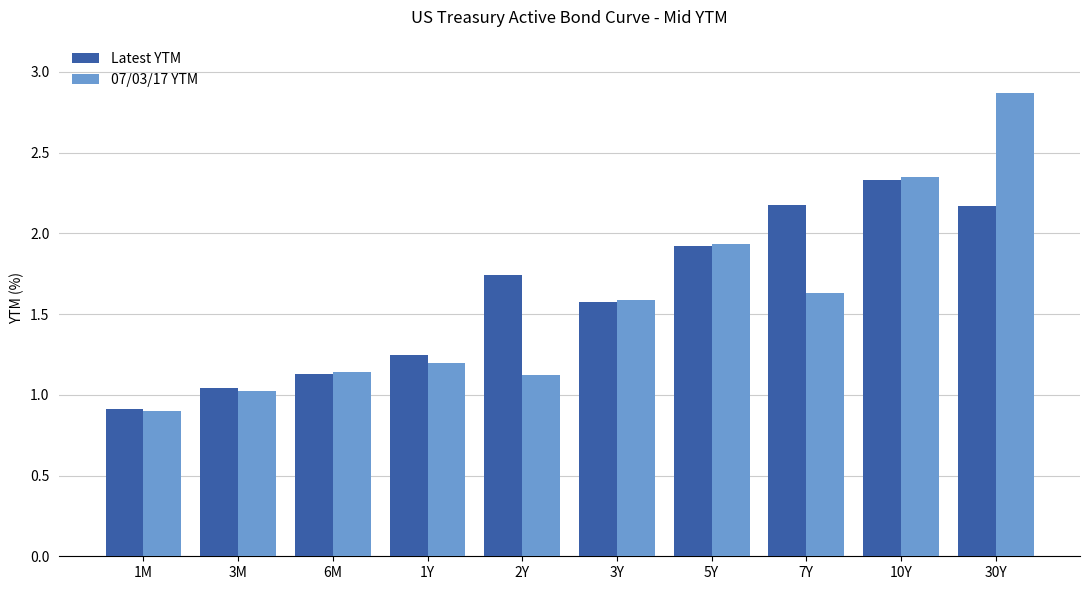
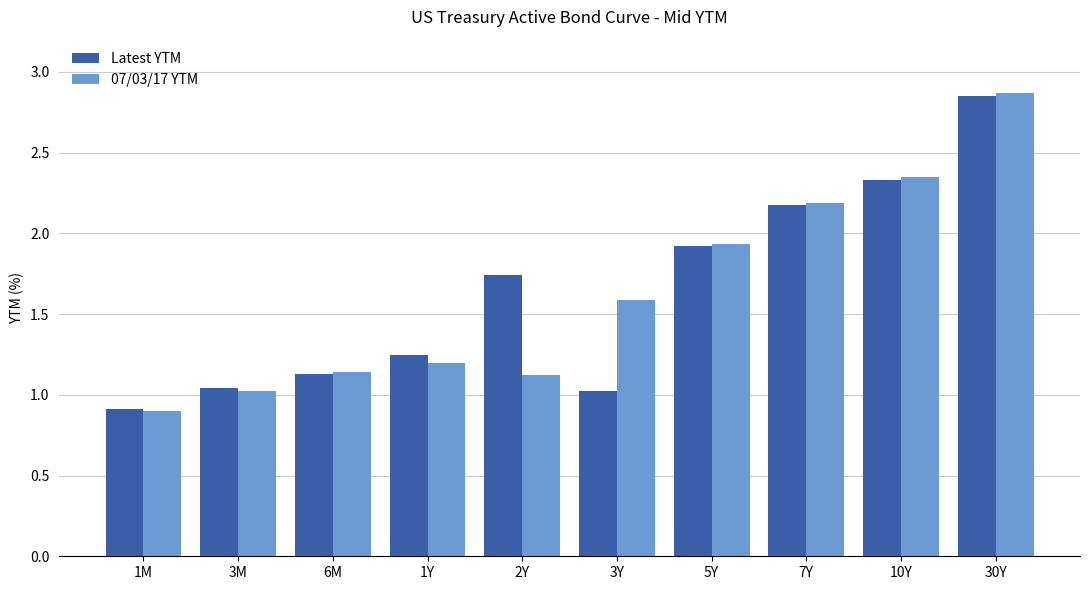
  {
    "Latest YTM": {
      "1M": 0.91,
      "3M": 1.04,
      "6M": 1.13,
      "1Y": 1.25,
      "2Y": 1.75,
-     "3Y": 1.58,
+     "3Y": 1.02,
      "5Y": 1.92,
      "7Y": 2.17,
      "10Y": 2.33,
-     "30Y": 2.17
+     "30Y": 2.85
    },
    "07/03/17 YTM": {
      "1M": 0.90,
      "3M": 1.03,
      "6M": 1.14,
      "1Y": 1.20,
      "2Y": 1.12,
      "3Y": 1.59,
      "5Y": 1.93,
-     "7Y": 1.63,
+     "7Y": 2.19,
      "10Y": 2.35,
      "30Y": 2.87
    }
  }
